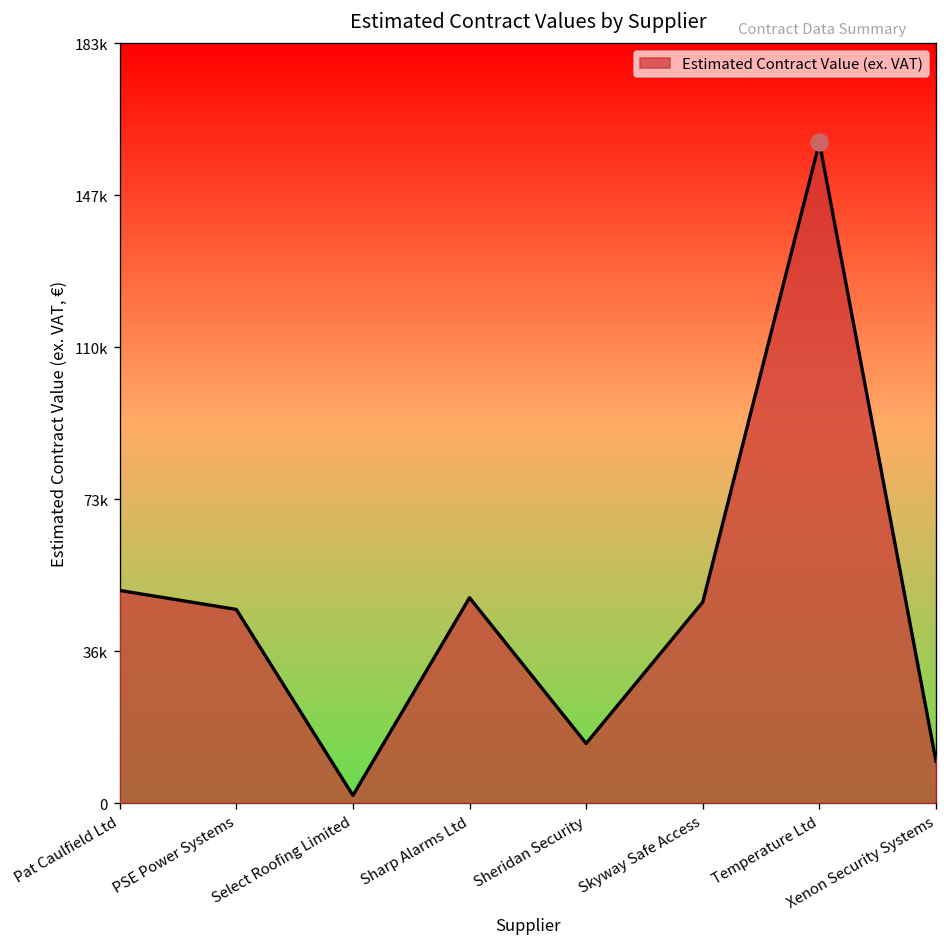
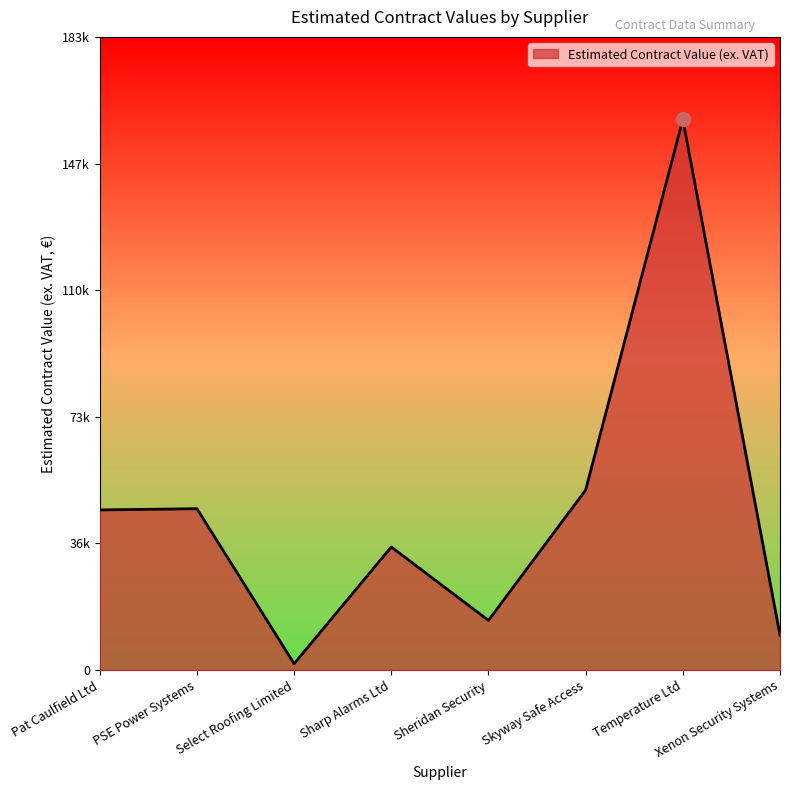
  {
    "Estimated Contract Value (ex. VAT)": {
-     "Pat Caulfield Ltd": 51000,
+     "Pat Caulfield Ltd": 46000,
      "PSE Power Systems": 47000,
      "Select Roofing Limited": 2000,
-     "Sharp Alarms Ltd": 50000,
+     "Sharp Alarms Ltd": 36000,
      "Sheridan Security": 14000,
-     "Skyway Safe Access": 49000,
+     "Skyway Safe Access": 52000,
      "Xenon Security Systems": 10000
    }
  }
